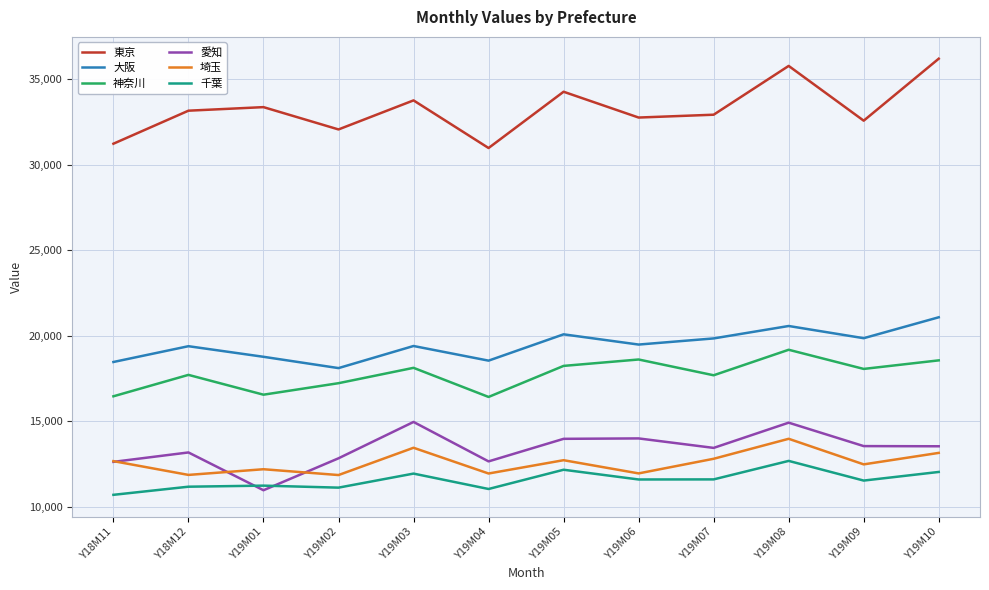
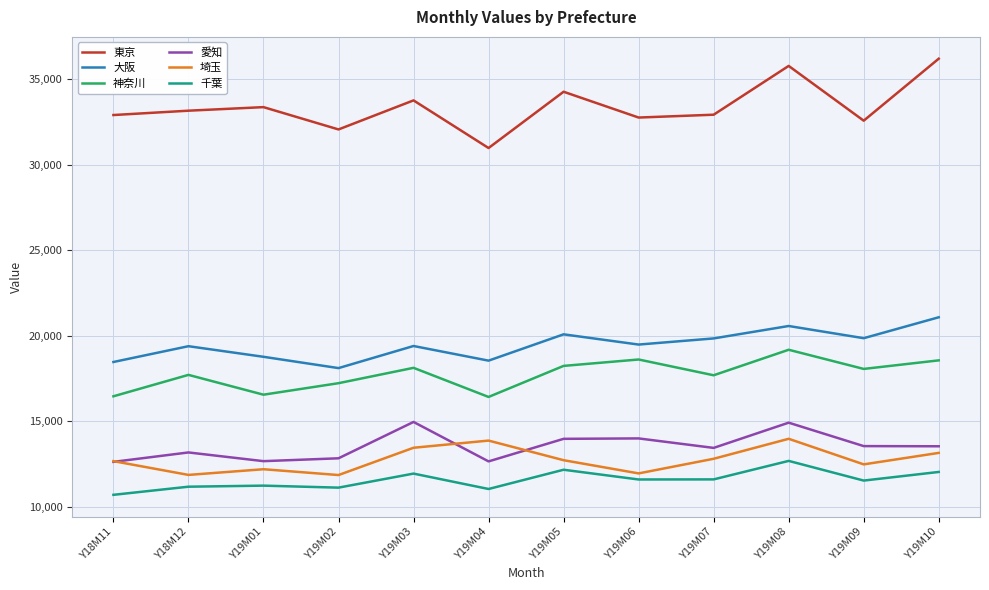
  {
    "東京": {
-     "Y18M11": "31,200",
+     "Y18M11": "32,900",
      "Y18M12": "33,200",
      "Y19M01": "33,400",
      "Y19M02": "32,100",
      "Y19M03": "33,800",
      "Y19M04": "31,000",
      "Y19M05": "34,300",
      "Y19M06": "32,700",
      "Y19M07": "32,900",
      "Y19M08": "35,800",
      "Y19M09": "32,600",
      "Y19M10": "36,200"
    },
    "大阪": {
      "Y18M11": "18,500",
      "Y18M12": "19,400",
      "Y19M01": "18,800",
      "Y19M02": "18,100",
      "Y19M03": "19,400",
      "Y19M04": "18,500",
      "Y19M05": "20,100",
      "Y19M06": "19,500",
      "Y19M07": "19,800",
      "Y19M08": "20,600",
      "Y19M09": "19,900",
      "Y19M10": "21,100"
    },
    "愛知": {
      "Y18M12": "13,200",
-     "Y19M01": "11,000",
+     "Y19M01": "12,700",
      "Y19M02": "12,800",
      "Y19M03": "15,000",
      "Y19M04": "12,700",
      "Y19M05": "14,000",
      "Y19M06": "14,000",
      "Y19M07": "13,400",
      "Y19M08": "14,900",
      "Y19M09": "13,500",
      "Y19M10": "13,500"
    },
    "埼玉": {
      "Y18M12": "11,900",
      "Y19M01": "12,200",
      "Y19M02": "11,900",
      "Y19M03": "13,400",
-     "Y19M04": "11,900",
+     "Y19M04": "13,900",
      "Y19M05": "12,700",
      "Y19M06": "11,900",
      "Y19M07": "12,800",
      "Y19M08": "14,000",
      "Y19M09": "12,500",
      "Y19M10": "13,100"
    }
  }
